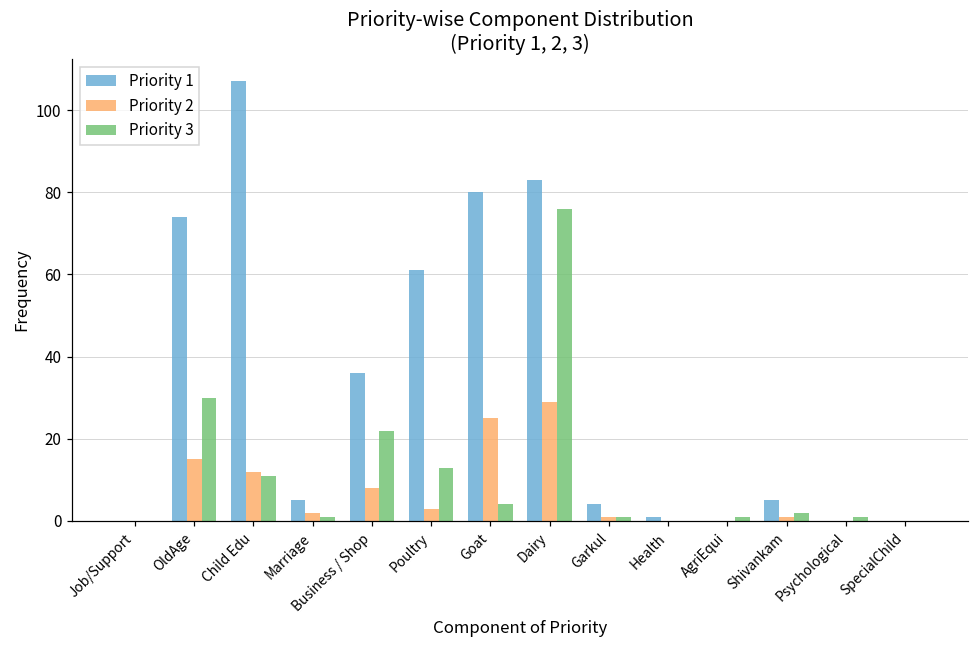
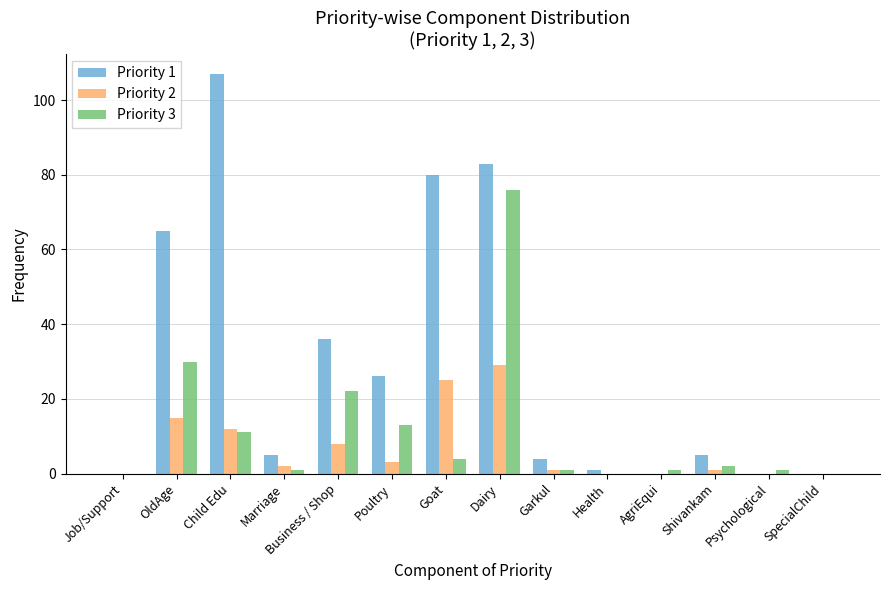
  {
    "Priority 1": {
      "Job/Support": 0,
-     "OldAge": 74,
+     "OldAge": 65,
      "Child Edu": 107,
      "Marriage": 5,
      "Business / Shop": 36,
-     "Poultry": 61,
+     "Poultry": 26,
      "Goat": 80,
      "Dairy": 83,
      "Garkul": 4,
      "Health": 1,
      "AgriEqui": 0,
      "Shivankam": 5,
      "Psychological": 0,
      "SpecialChild": 0
    },
    "Priority 2": {
      "Job/Support": 0,
      "OldAge": 15,
      "Child Edu": 12,
      "Marriage": 2,
      "Business / Shop": 8,
      "Poultry": 3,
      "Goat": 25,
      "Dairy": 29,
      "Garkul": 1,
      "Health": 0,
      "AgriEqui": 0,
      "Shivankam": 1,
      "Psychological": 0,
      "SpecialChild": 0
    },
    "Priority 3": {
      "Job/Support": 0,
      "OldAge": 30,
      "Child Edu": 11,
      "Marriage": 1,
      "Business / Shop": 22,
      "Poultry": 13,
      "Goat": 4,
      "Dairy": 76,
      "Garkul": 1,
      "Health": 0,
      "AgriEqui": 1,
      "Shivankam": 2,
      "Psychological": 1,
      "SpecialChild": 0
    }
  }
